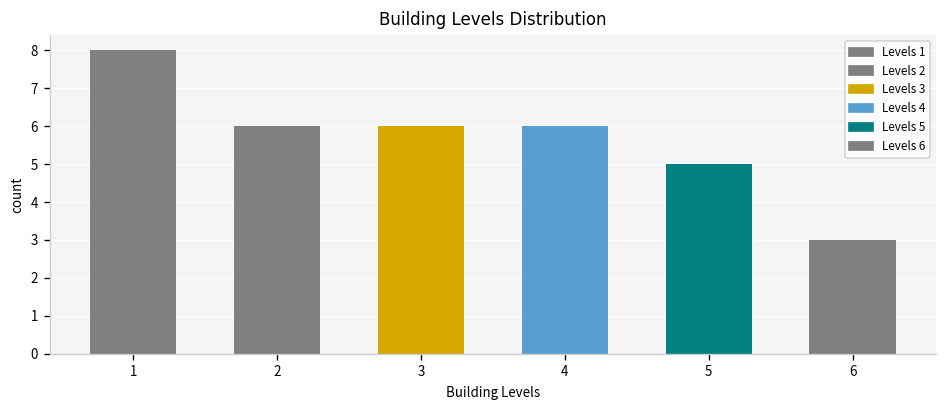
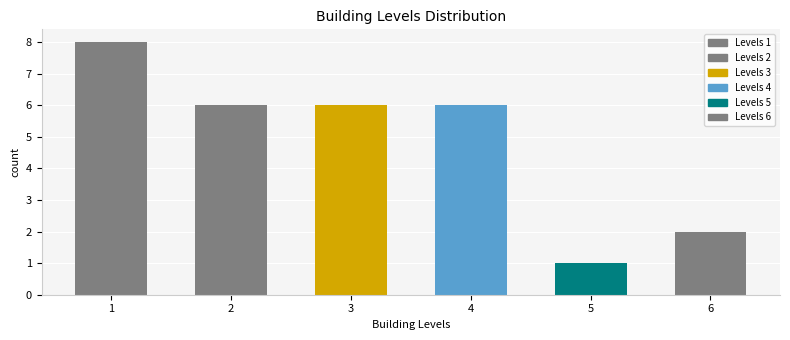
  {
    "1": 8,
    "2": 6,
    "3": 6,
    "4": 6,
-   "5": 5,
-   "6": 3
+   "5": 1,
+   "6": 2
  }
